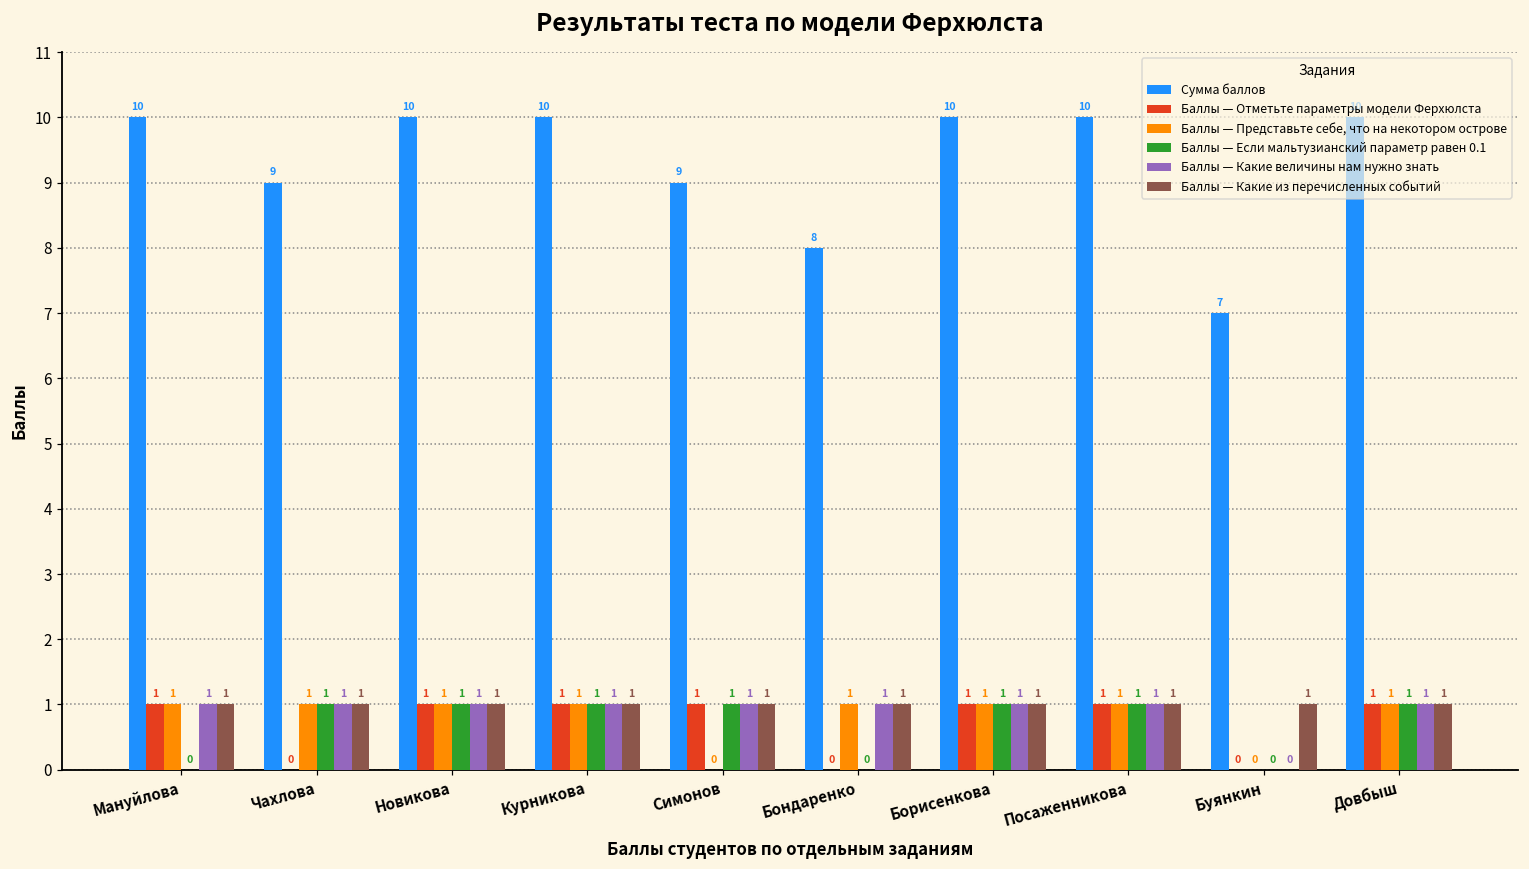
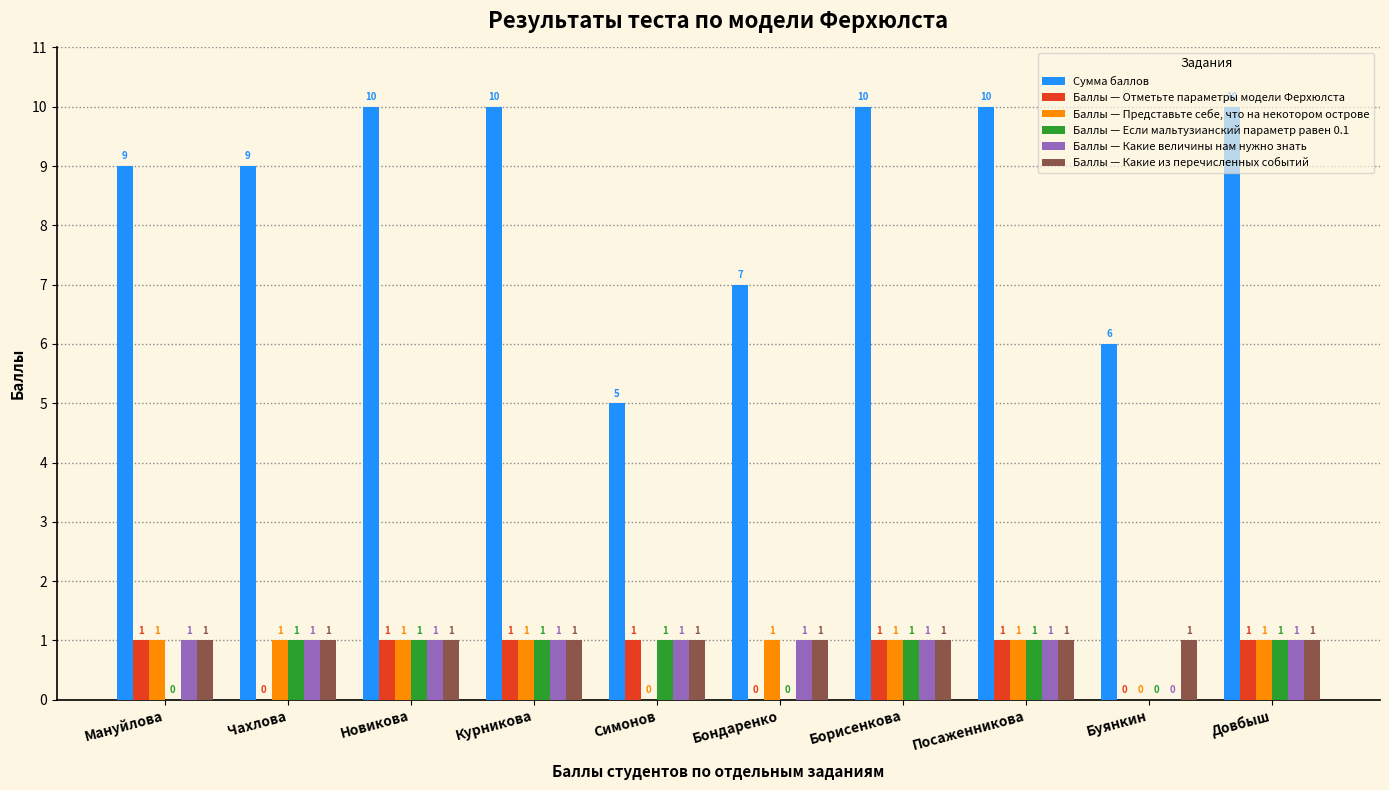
  {
    "Сумма баллов": {
-     "Мануйлова": 10,
+     "Мануйлова": 9,
      "Чахлова": 9,
      "Новикова": 10,
      "Курникова": 10,
-     "Симонов": 9,
-     "Бондаренко": 8,
+     "Симонов": 5,
+     "Бондаренко": 7,
      "Борисенкова": 10,
      "Посаженникова": 10,
-     "Буянкин": 7
+     "Буянкин": 6
    },
    "Баллы — Отметьте параметры модели Ферхюлста": {
      "Мануйлова": 1,
      "Чахлова": 0,
      "Новикова": 1,
      "Курникова": 1,
      "Симонов": 1,
      "Бондаренко": 0,
      "Борисенкова": 1,
      "Посаженникова": 1,
      "Буянкин": 0,
      "Довбыш": 1
    },
    "Баллы — Представьте себе, что на некотором острове": {
      "Мануйлова": 1,
      "Чахлова": 1,
      "Новикова": 1,
      "Курникова": 1,
      "Симонов": 0,
      "Бондаренко": 1,
      "Борисенкова": 1,
      "Посаженникова": 1,
      "Буянкин": 0,
      "Довбыш": 1
    },
    "Баллы — Если мальтузианский параметр равен 0.1": {
      "Мануйлова": 0,
      "Чахлова": 1,
      "Новикова": 1,
      "Курникова": 1,
      "Симонов": 1,
      "Бондаренко": 0,
      "Борисенкова": 1,
      "Посаженникова": 1,
      "Буянкин": 0,
      "Довбыш": 1
    },
    "Баллы — Какие величины нам нужно знать": {
      "Мануйлова": 1,
      "Чахлова": 1,
      "Новикова": 1,
      "Курникова": 1,
      "Симонов": 1,
      "Бондаренко": 1,
      "Борисенкова": 1,
      "Посаженникова": 1,
      "Буянкин": 0,
      "Довбыш": 1
    },
    "Баллы — Какие из перечисленных событий": {
      "Мануйлова": 1,
      "Чахлова": 1,
      "Новикова": 1,
      "Курникова": 1,
      "Симонов": 1,
      "Бондаренко": 1,
      "Борисенкова": 1,
      "Посаженникова": 1,
      "Буянкин": 1,
      "Довбыш": 1
    }
  }
